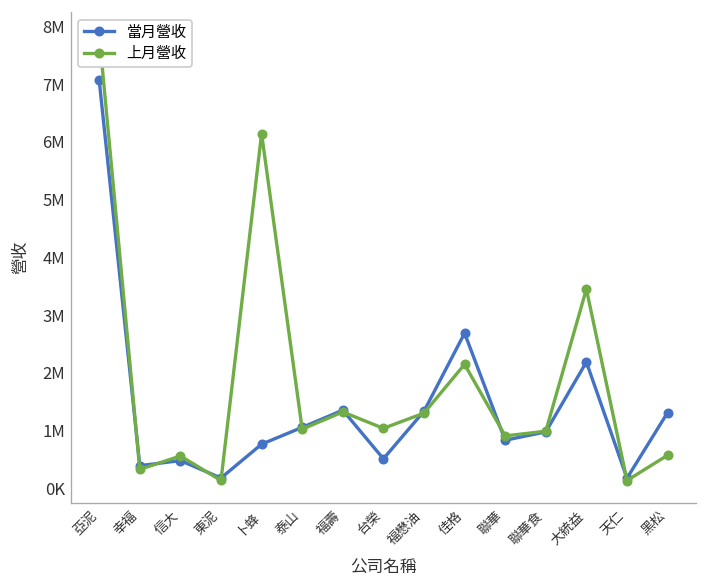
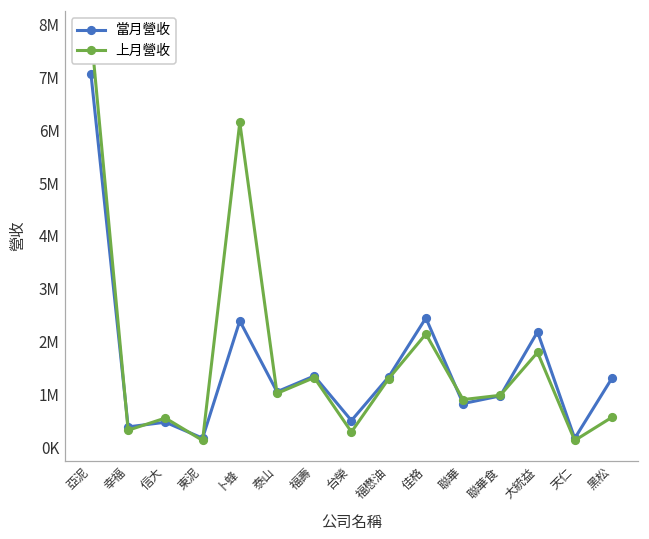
  {
    "當月營收": {
      "亞泥": 7100000,
      "幸福": 400000,
      "信大": 500000,
-     "卜蜂": 800000,
+     "卜蜂": 2400000,
      "台榮": 500000,
-     "佳格": 2700000,
+     "佳格": 2400000,
      "聯華": 800000,
      "大統益": 2200000,
      "黑松": 1300000
    },
    "上月營收": {
      "幸福": 300000,
      "信大": 600000,
      "卜蜂": 6100000,
-     "台榮": 1000000,
+     "台榮": 300000,
      "佳格": 2100000,
      "聯華": 900000,
-     "大統益": 3500000,
+     "大統益": 1800000,
      "黑松": 600000
    }
  }
